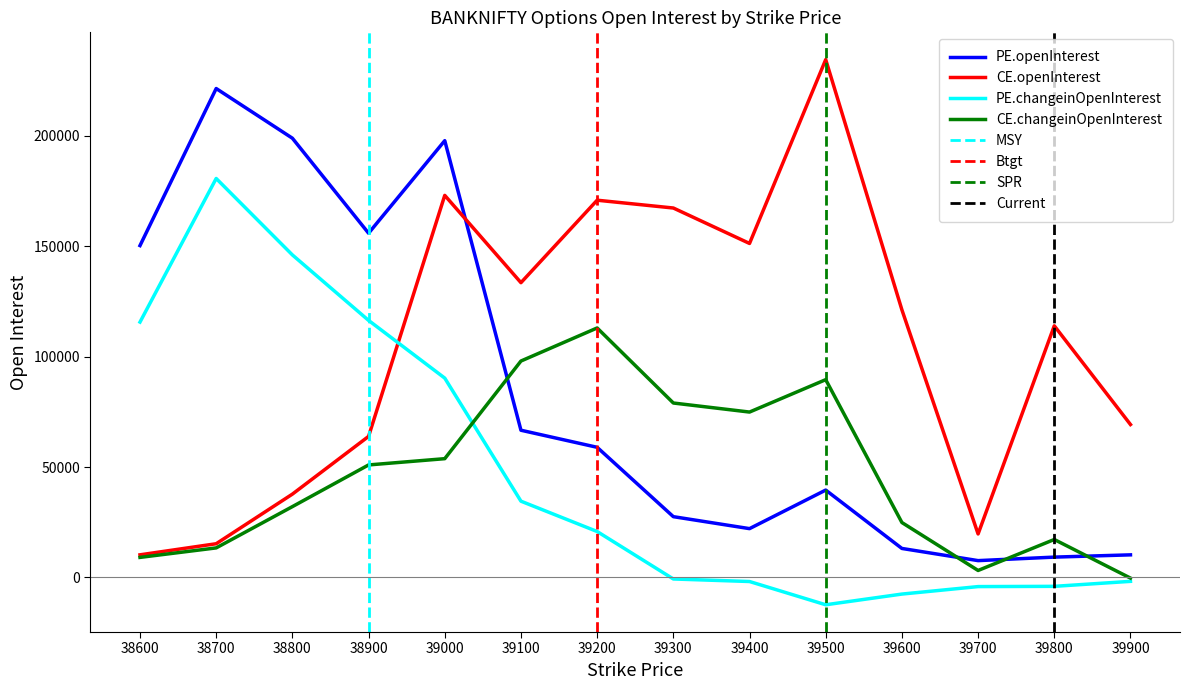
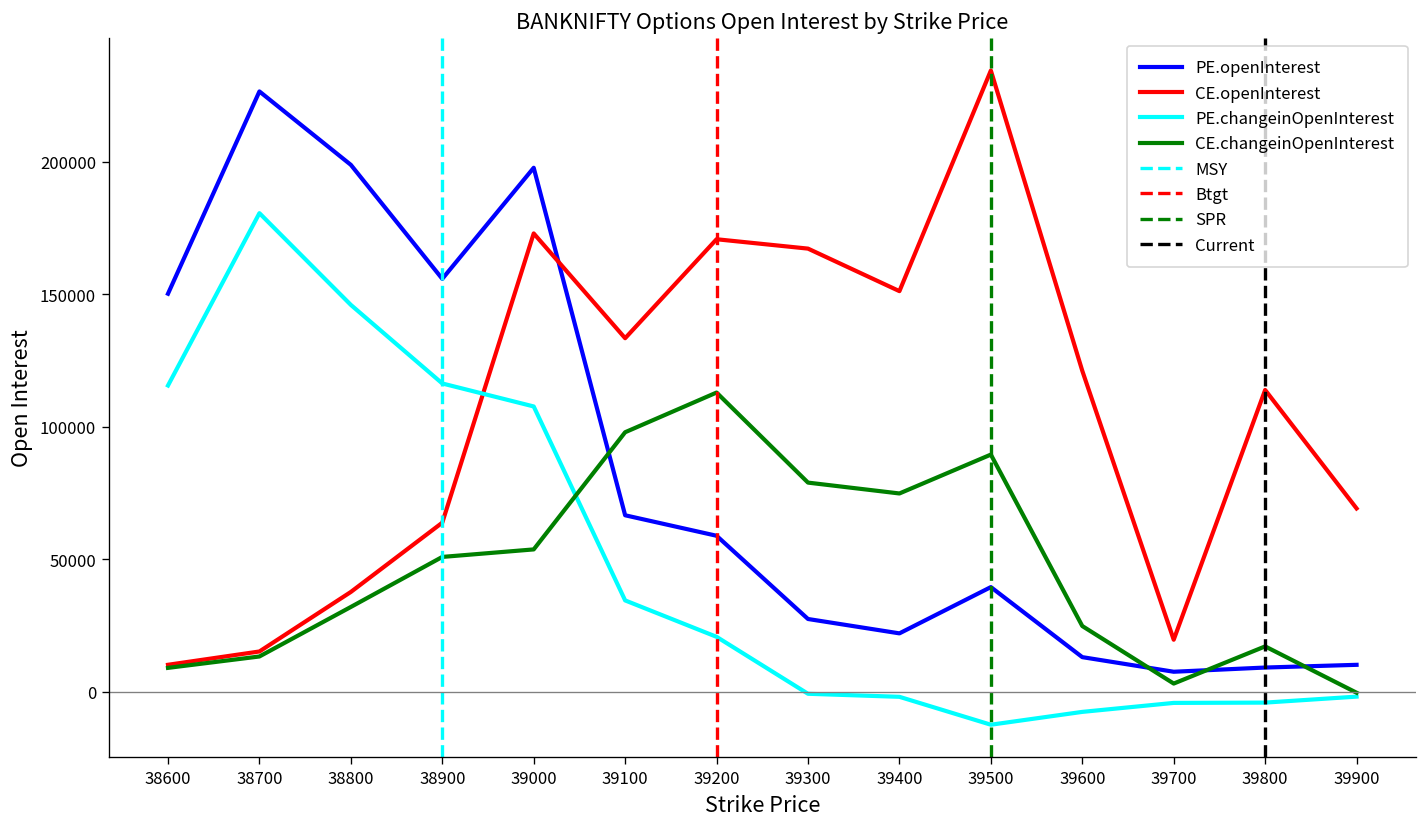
  {
    "PE.openInterest": {
      "38600": 150000,
-     "38700": 221000,
+     "38700": 227000,
      "38800": 199000,
      "38900": 156000,
      "39000": 198000,
      "39100": 67000,
      "39200": 59000,
      "39300": 28000,
      "39400": 22000,
      "39500": 40000,
      "39600": 13000,
      "39700": 8000,
      "39800": 9000,
      "39900": 10000
    },
    "CE.openInterest": {
      "38600": 10000,
      "38700": 15000,
      "38800": 38000,
      "38900": 64000,
      "39000": 173000,
      "39100": 133000,
      "39200": 171000,
      "39300": 167000,
      "39400": 151000,
      "39500": 235000,
      "39600": 121000,
      "39700": 20000,
      "39800": 114000,
      "39900": 69000
    },
    "PE.changeinOpenInterest": {
      "38600": 116000,
      "38700": 181000,
      "38800": 146000,
      "38900": 116000,
-     "39000": 90000,
+     "39000": 108000,
      "39100": 35000,
      "39200": 21000,
      "39300": -1000,
      "39400": -2000,
      "39500": -12000,
      "39600": -8000,
      "39700": -4000,
      "39800": -4000,
      "39900": -2000
    },
    "CE.changeinOpenInterest": {
      "38600": 9000,
      "38700": 13000,
      "38800": 32000,
      "38900": 51000,
      "39000": 54000,
      "39100": 98000,
      "39200": 113000,
      "39300": 79000,
      "39400": 75000,
      "39500": 90000,
      "39600": 25000,
      "39700": 3000,
      "39800": 17000,
      "39900": 0
    }
  }
